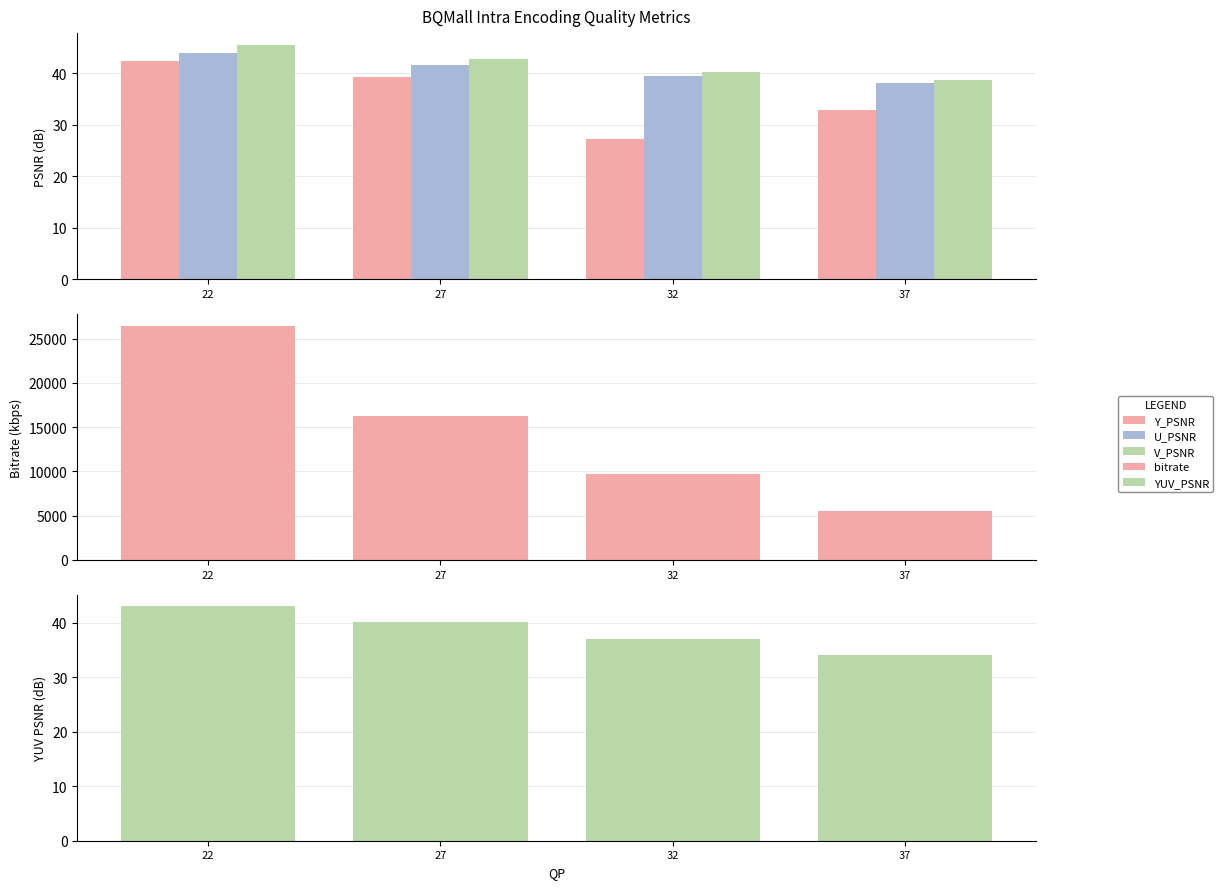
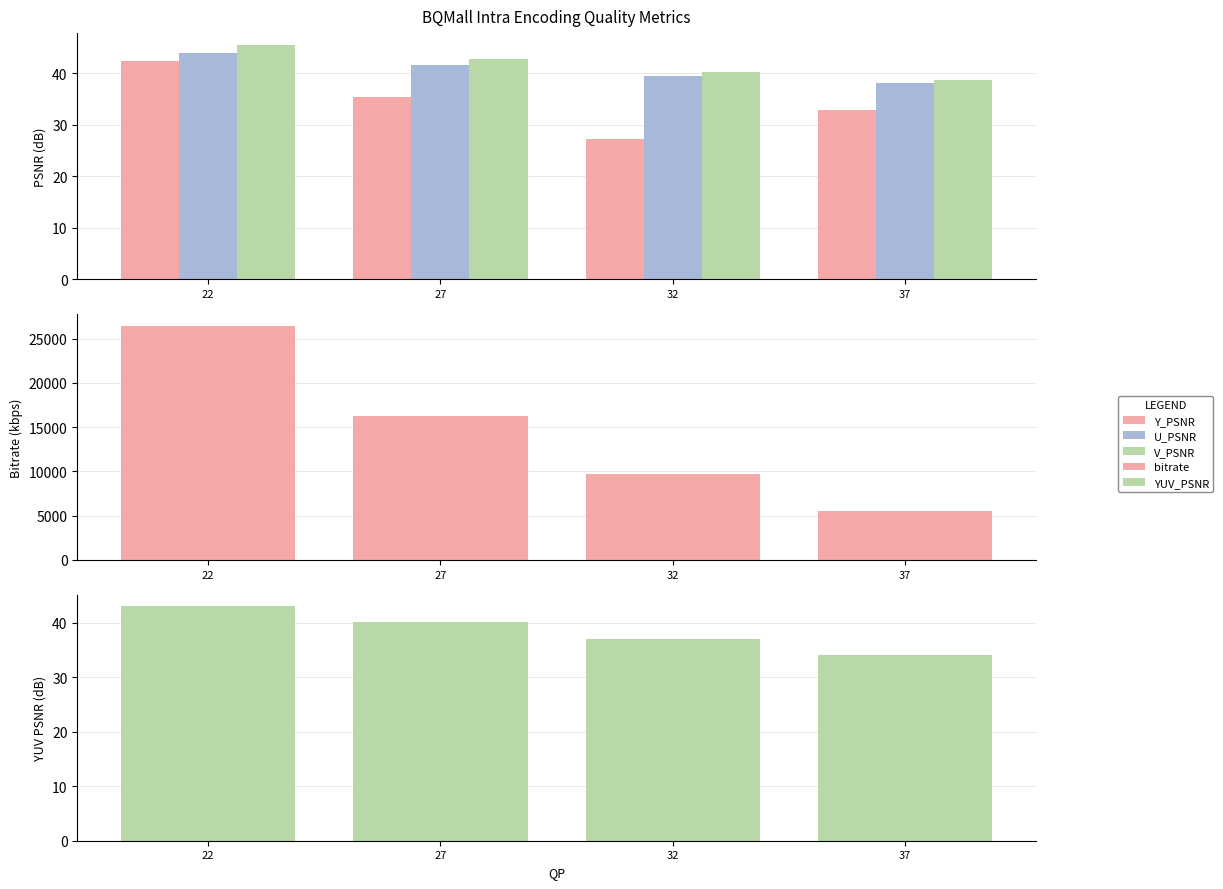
  {
    "BQMall Intra Encoding Quality Metrics": {
      "Y_PSNR": {
        "22": 42,
-       "27": 39,
+       "27": 35,
        "32": 27,
        "37": 33
      }
    }
  }
